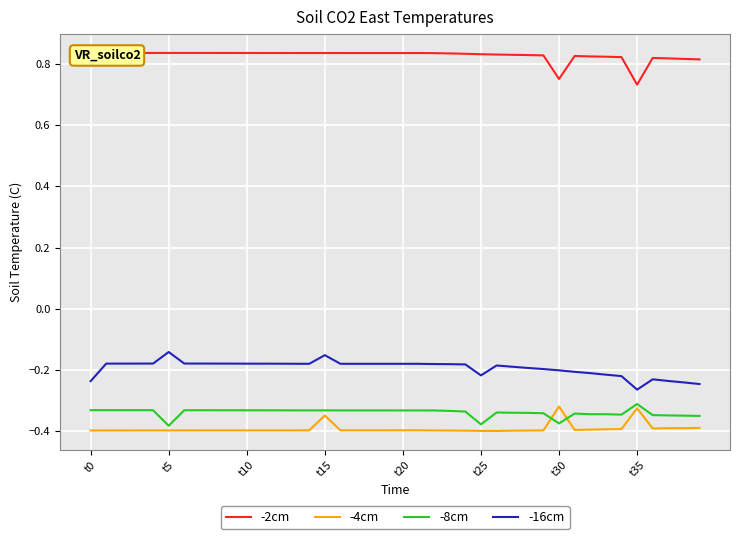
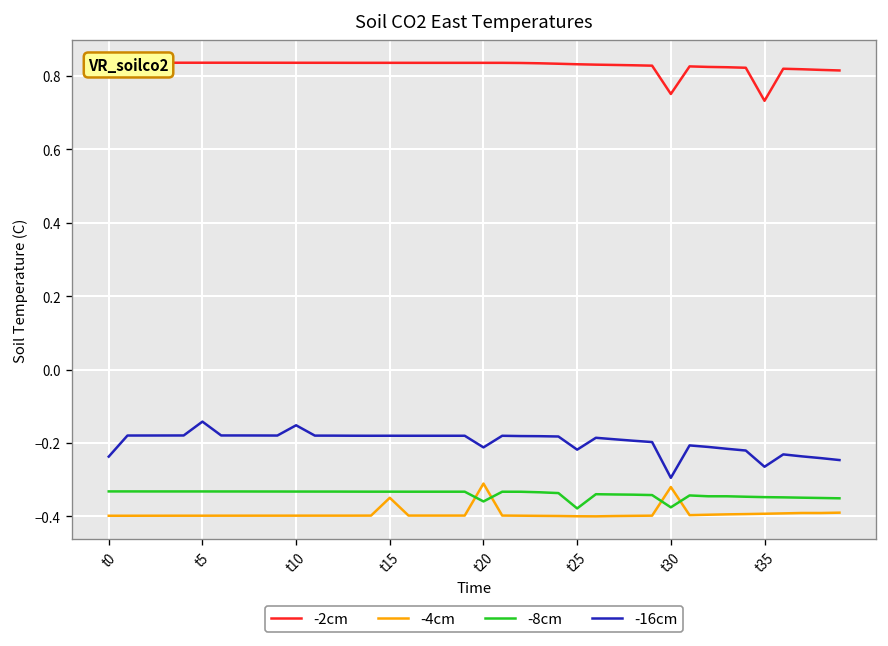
  {
    "-2cm": {
      "t5": 0.84,
      "t10": 0.84,
      "t15": 0.84,
      "t20": 0.84,
      "t25": 0.83,
      "t30": 0.75,
      "t35": 0.73
    },
    "-4cm": {
      "t0": -0.40,
      "t5": -0.40,
      "t10": -0.40,
      "t15": -0.35,
-     "t20": -0.40,
+     "t20": -0.31,
      "t25": -0.40,
      "t30": -0.32,
-     "t35": -0.33
+     "t35": -0.39
    },
    "-8cm": {
      "t0": -0.33,
-     "t5": -0.38,
+     "t5": -0.33,
      "t10": -0.33,
      "t15": -0.33,
-     "t20": -0.33,
+     "t20": -0.36,
      "t25": -0.38,
      "t30": -0.38,
-     "t35": -0.31
+     "t35": -0.35
    },
    "-16cm": {
      "t0": -0.24,
      "t5": -0.14,
-     "t10": -0.18,
-     "t15": -0.15,
-     "t20": -0.18,
+     "t10": -0.15,
+     "t15": -0.18,
+     "t20": -0.21,
      "t25": -0.22,
-     "t30": -0.20,
+     "t30": -0.29,
      "t35": -0.26
    }
  }
